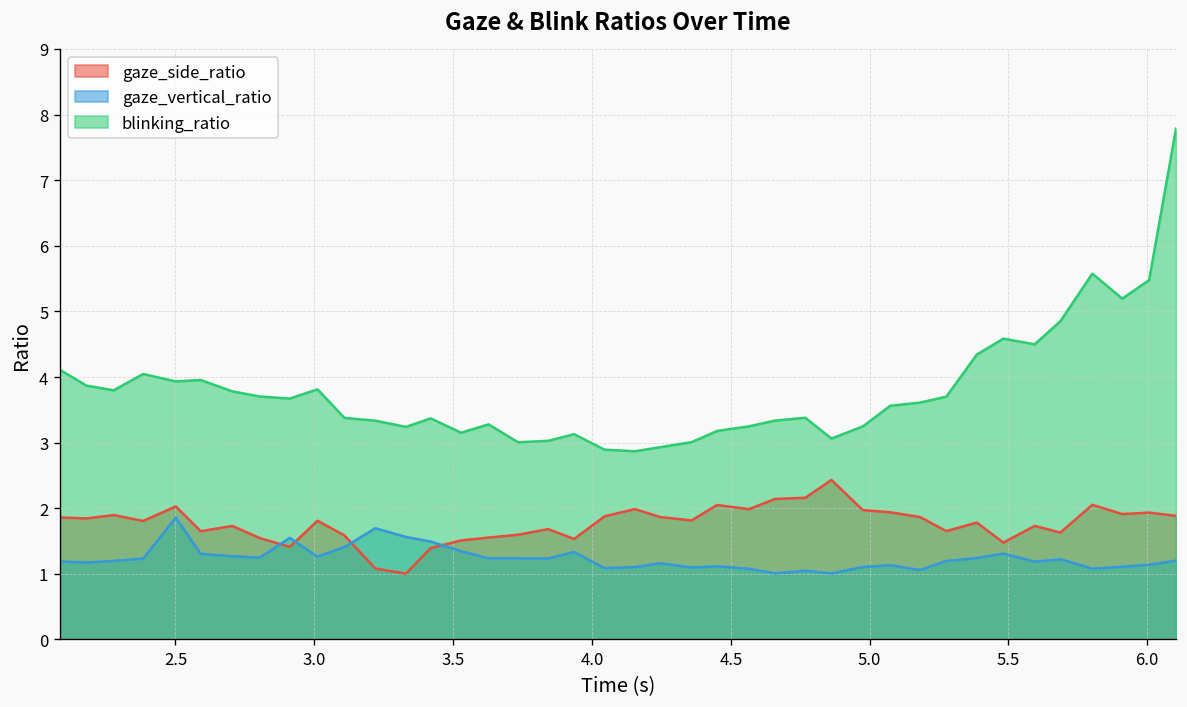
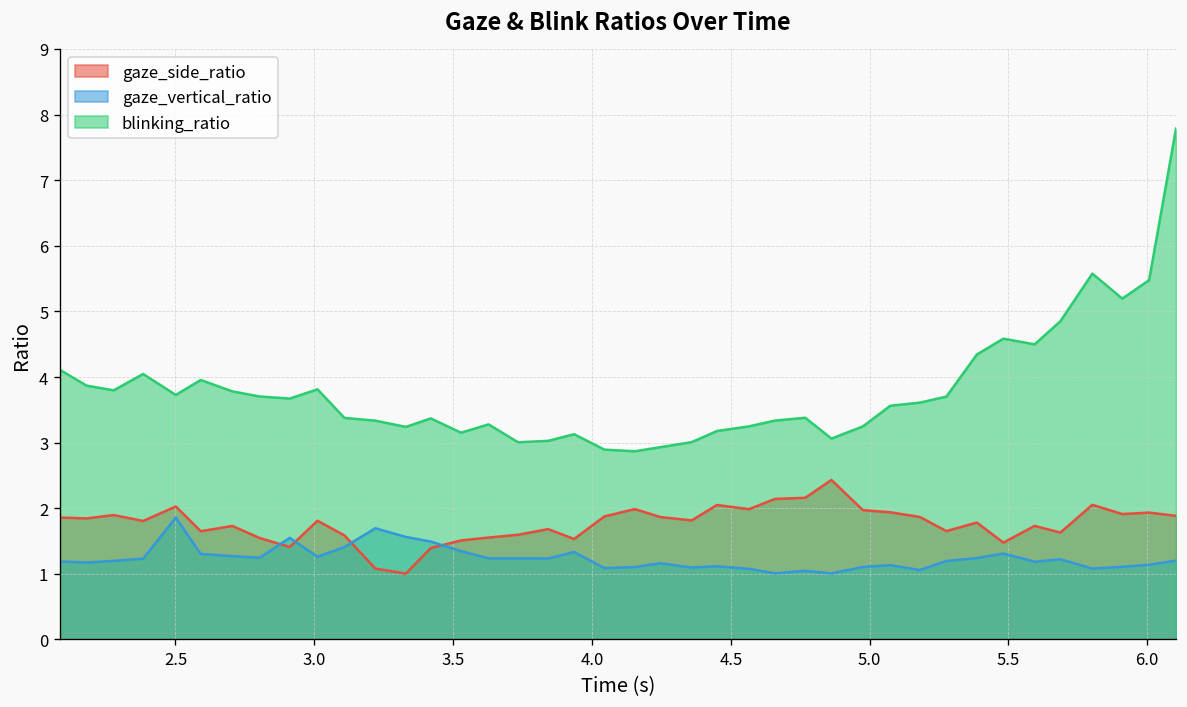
  {
    "gaze_side_ratio": {
      "2.5": 2.0
    },
    "gaze_vertical_ratio": {
      "2.5": 1.9
    },
    "blinking_ratio": {
-     "2.5": 3.9
+     "2.5": 3.7
    }
  }
